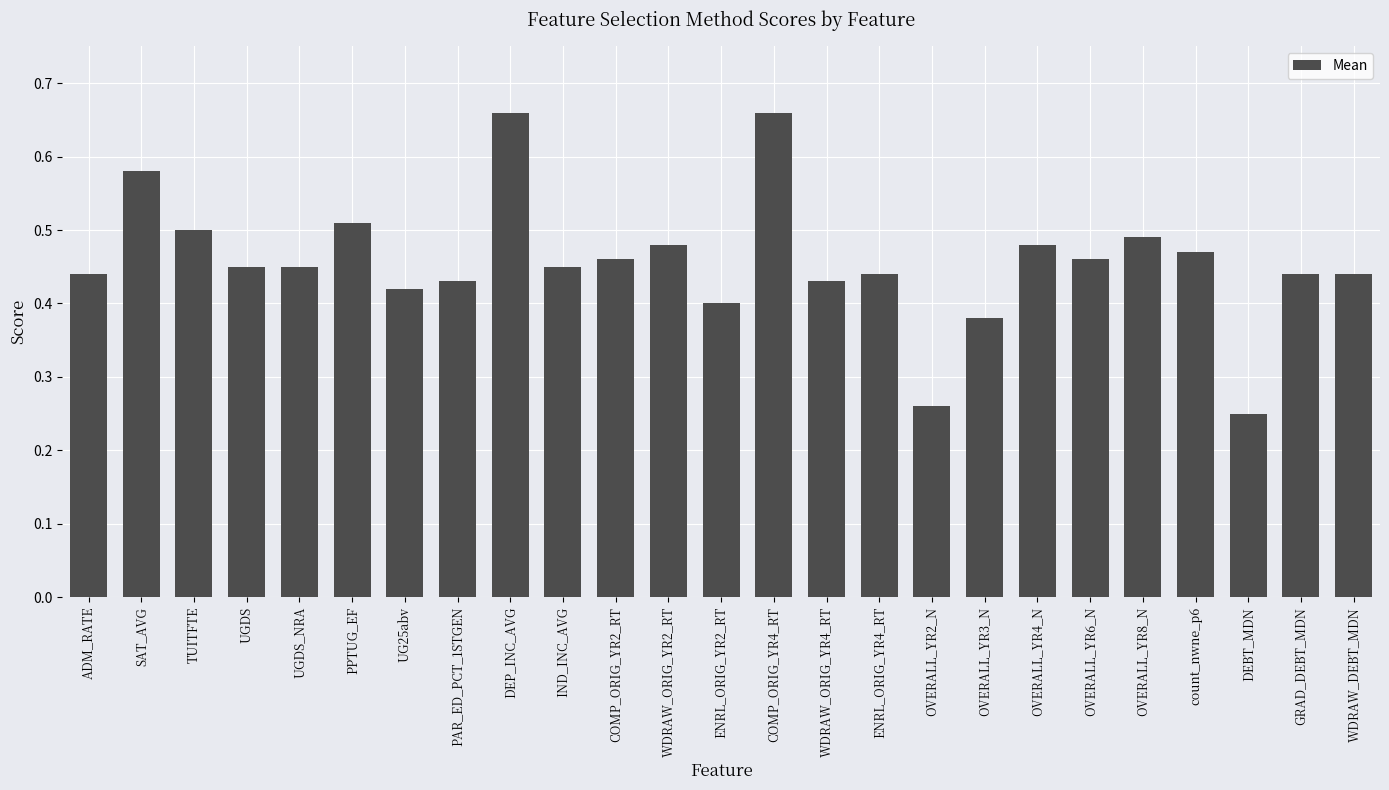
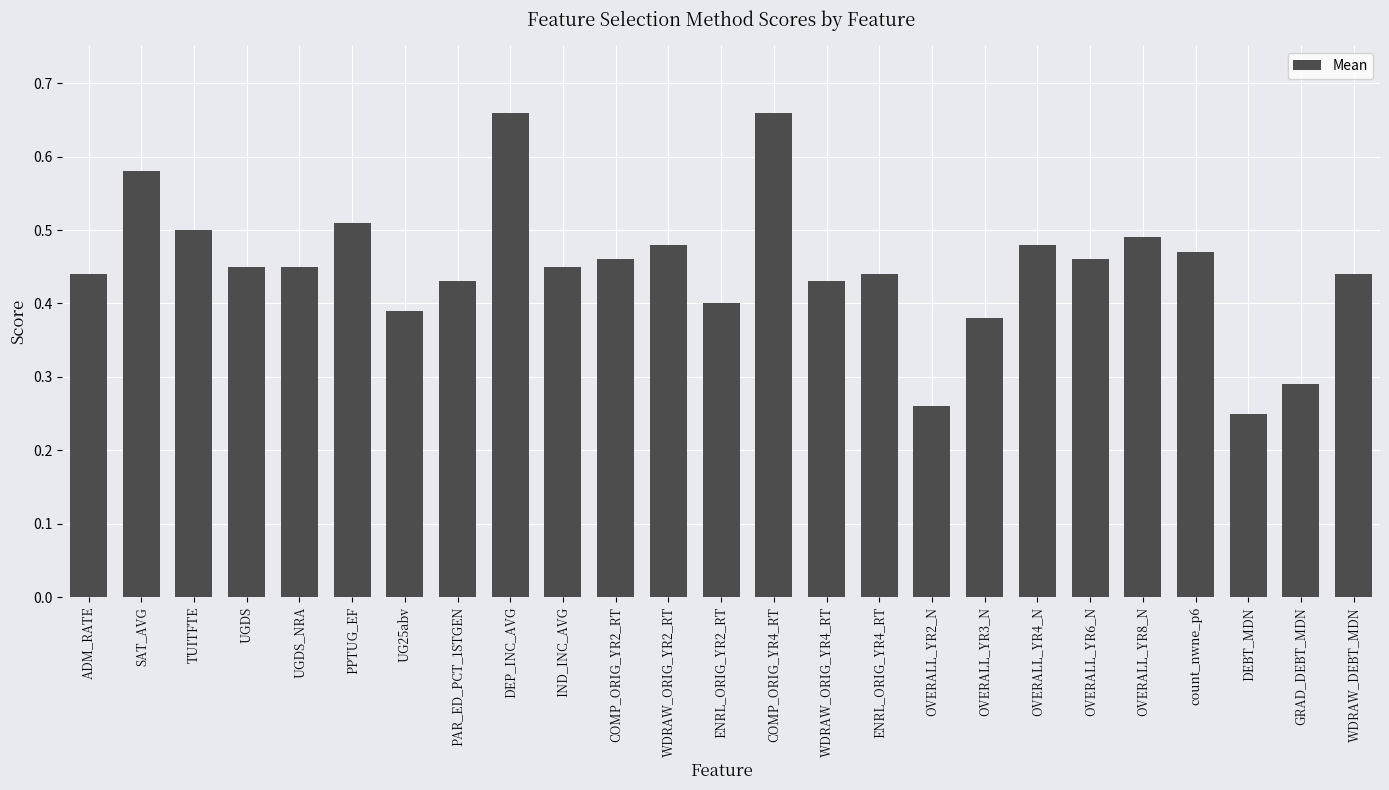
  {
    "ADM_RATE": 0.44,
    "SAT_AVG": 0.58,
    "TUITFTE": 0.50,
    "UGDS": 0.45,
    "UGDS_NRA": 0.45,
    "PPTUG_EF": 0.51,
-   "UG25abv": 0.42,
+   "UG25abv": 0.39,
    "PAR_ED_PCT_1STGEN": 0.43,
    "DEP_INC_AVG": 0.66,
    "IND_INC_AVG": 0.45,
    "COMP_ORIG_YR2_RT": 0.46,
    "WDRAW_ORIG_YR2_RT": 0.48,
    "ENRL_ORIG_YR2_RT": 0.40,
    "COMP_ORIG_YR4_RT": 0.66,
    "WDRAW_ORIG_YR4_RT": 0.43,
    "ENRL_ORIG_YR4_RT": 0.44,
    "OVERALL_YR2_N": 0.26,
    "OVERALL_YR3_N": 0.38,
    "OVERALL_YR4_N": 0.48,
    "OVERALL_YR6_N": 0.46,
    "OVERALL_YR8_N": 0.49,
    "count_nwne_p6": 0.47,
    "DEBT_MDN": 0.25,
-   "GRAD_DEBT_MDN": 0.44,
+   "GRAD_DEBT_MDN": 0.29,
    "WDRAW_DEBT_MDN": 0.44
  }
